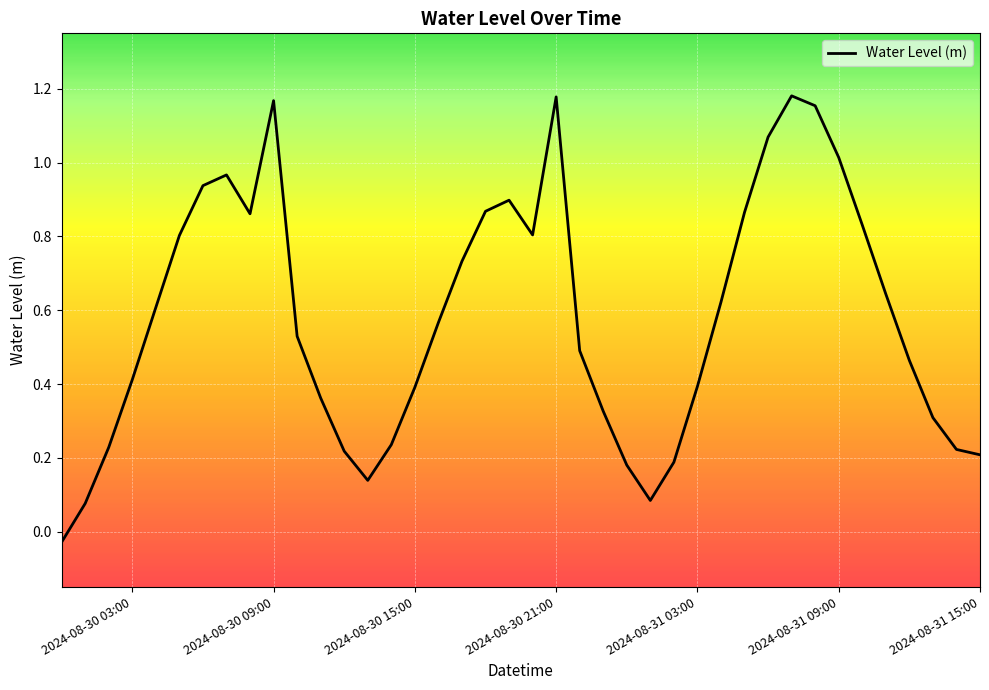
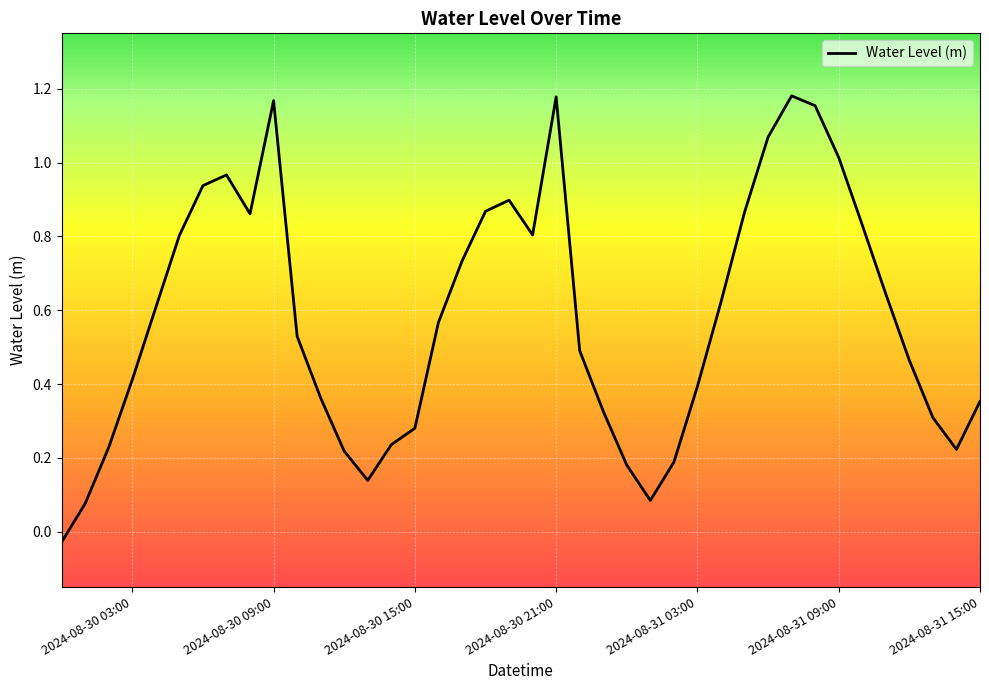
  {
    "2024-08-30 03:00": 0.41,
    "2024-08-30 09:00": 1.17,
-   "2024-08-30 15:00": 0.39,
+   "2024-08-30 15:00": 0.28,
    "2024-08-30 21:00": 1.18,
    "2024-08-31 03:00": 0.39,
    "2024-08-31 09:00": 1.01,
-   "2024-08-31 15:00": 0.21
+   "2024-08-31 15:00": 0.35
  }
